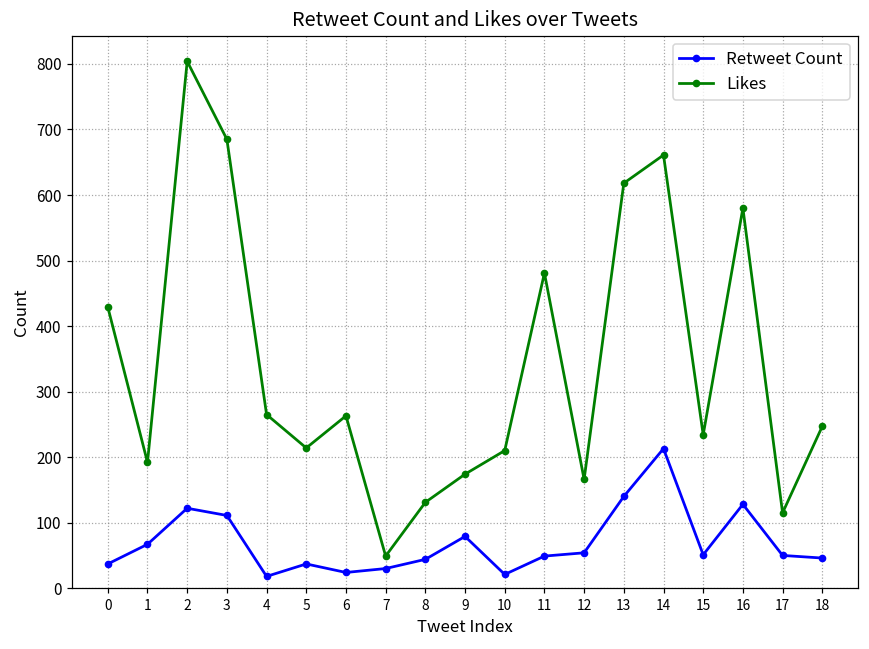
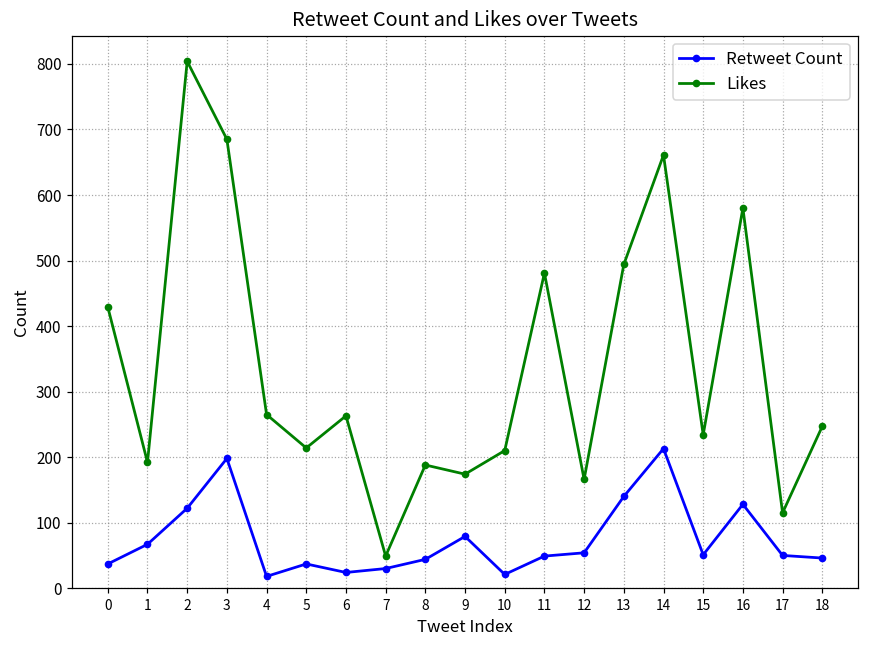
  {
    "Retweet Count": {
      "0": 40,
      "1": 70,
      "2": 120,
-     "3": 110,
+     "3": 200,
      "4": 20,
      "5": 40,
      "6": 20,
      "7": 30,
      "8": 40,
      "9": 80,
      "10": 20,
      "11": 50,
      "12": 50,
      "13": 140,
      "14": 210,
      "15": 50,
      "16": 130,
      "17": 50,
      "18": 50
    },
    "Likes": {
      "0": 430,
      "1": 190,
      "2": 800,
      "3": 690,
      "4": 270,
      "5": 210,
      "6": 260,
      "7": 50,
-     "8": 130,
+     "8": 190,
      "9": 170,
      "10": 210,
      "11": 480,
      "12": 170,
-     "13": 620,
+     "13": 490,
      "14": 660,
      "15": 230,
      "16": 580,
      "17": 120,
      "18": 250
    }
  }
